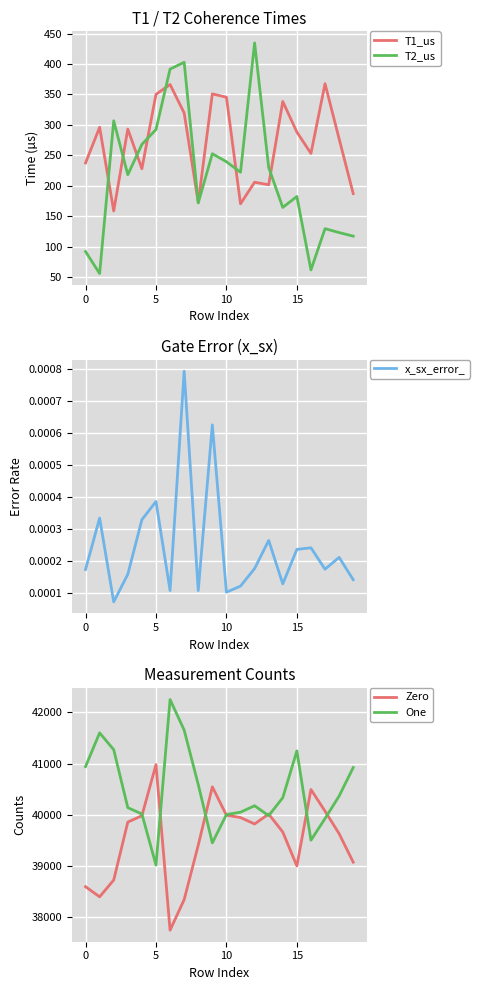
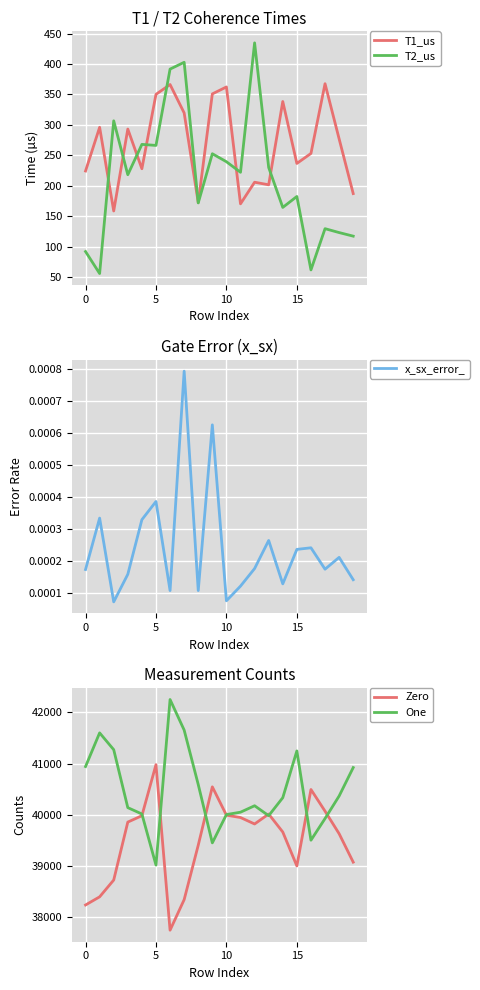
  {
    "T1 / T2 Coherence Times": {
      "T1_us": {
-       "0": 240,
+       "0": 220,
        "5": 350,
-       "10": 350,
-       "15": 290
+       "10": 360,
+       "15": 240
      },
      "T2_us": {
        "0": 90,
-       "5": 290,
+       "5": 270,
        "10": 240,
        "15": 180
      }
    },
    "Gate Error (x_sx)": {
      "0": 0.00017,
      "5": 0.00039,
-     "10": 0.00010,
+     "10": 0.00008,
      "15": 0.00024
    },
    "Measurement Counts": {
      "Zero": {
-       "0": 38600,
+       "0": 38200,
        "5": 41000,
        "15": 39000
      },
      "One": {
        "0": 40900,
        "5": 39000,
        "15": 41200
      }
    }
  }
